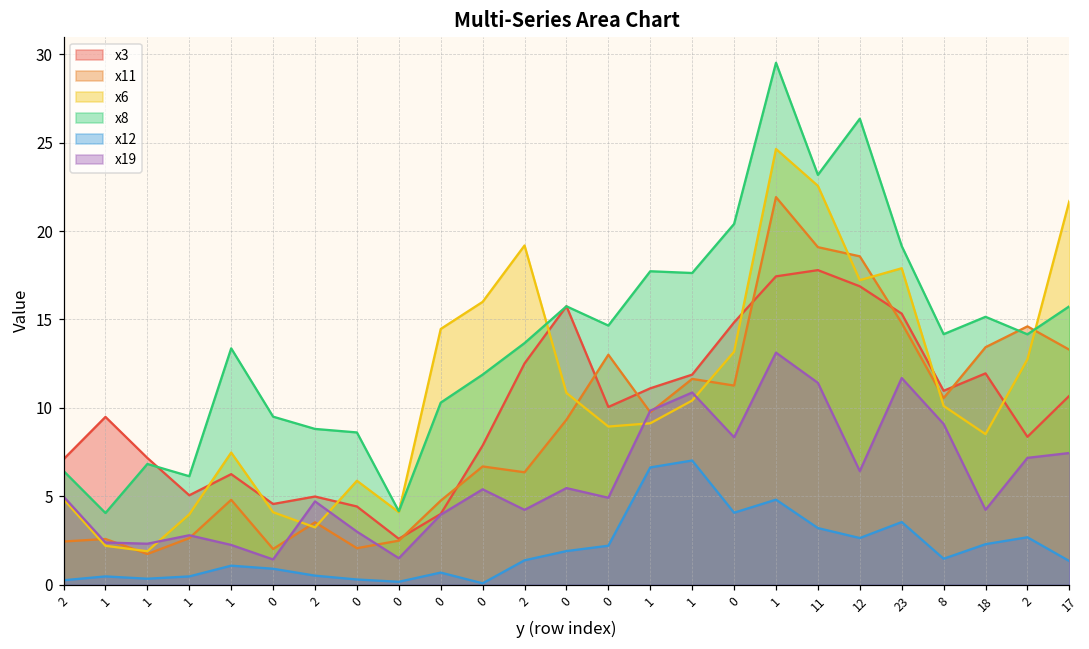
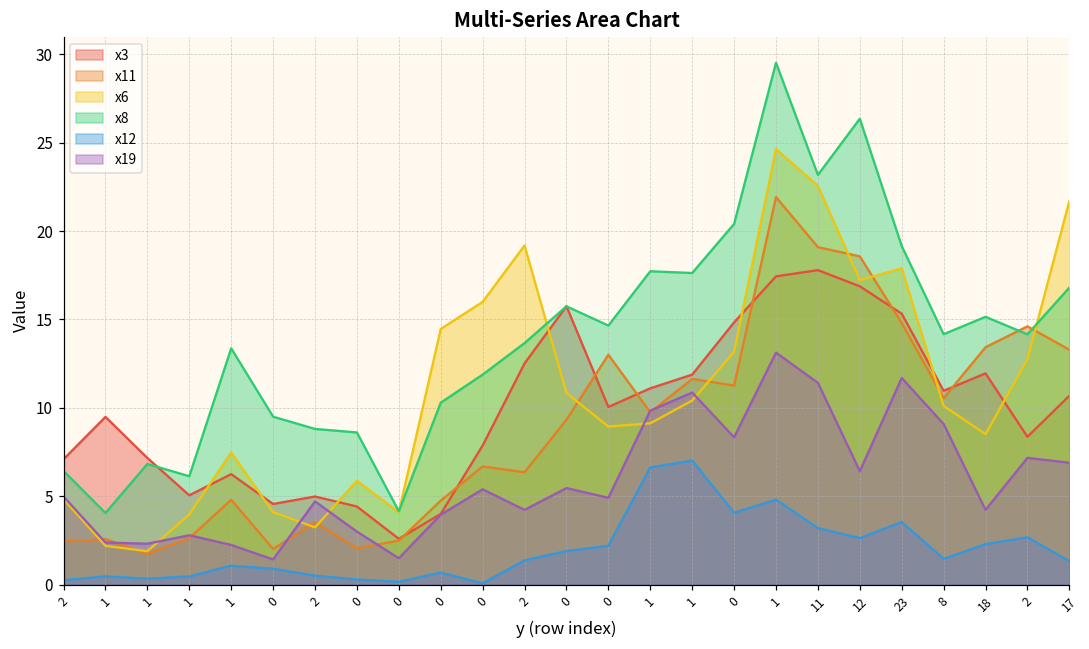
  {
    "x8": {
      "11": 23.2,
      "12": 26.3,
      "23": 19.2,
      "8": 14.2,
      "18": 15.2,
-     "17": 15.7
+     "17": 16.8
    },
    "x12": {
      "11": 3.2,
      "12": 2.6,
      "23": 3.5,
      "8": 1.5,
      "18": 2.3,
      "17": 1.3
    },
    "x19": {
      "11": 11.4,
      "12": 6.4,
      "23": 11.7,
      "8": 9.1,
      "18": 4.2,
-     "17": 7.5
+     "17": 6.9
    }
  }
